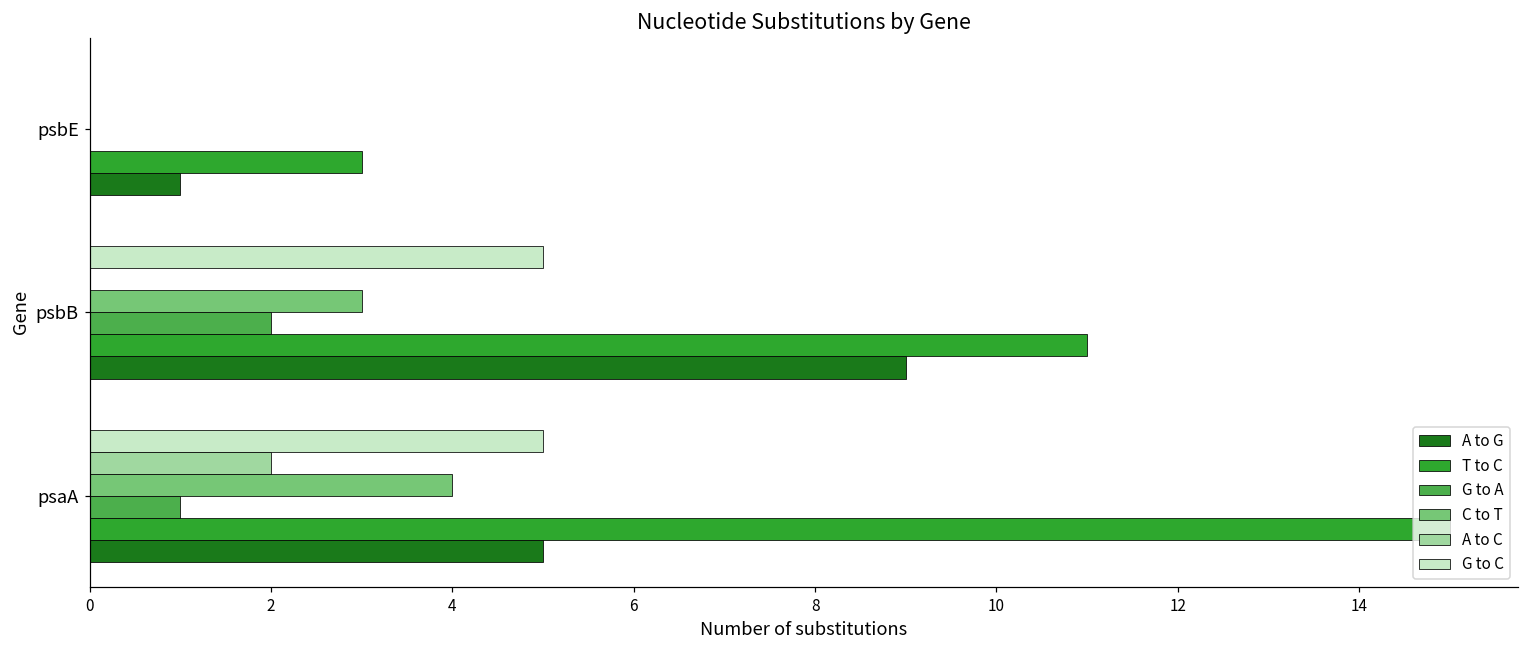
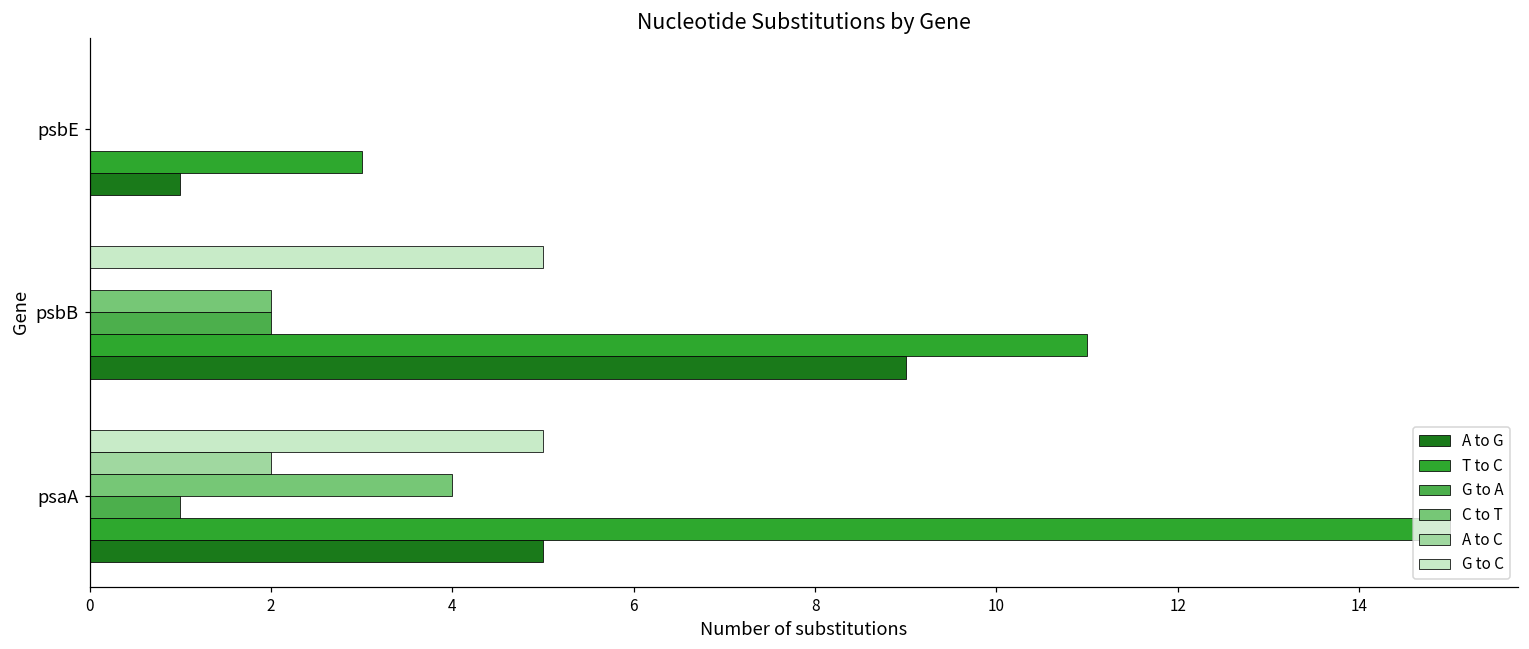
  {
    "C to T": {
      "psbE": 0,
-     "psbB": 3,
+     "psbB": 2,
      "psaA": 4
    }
  }
